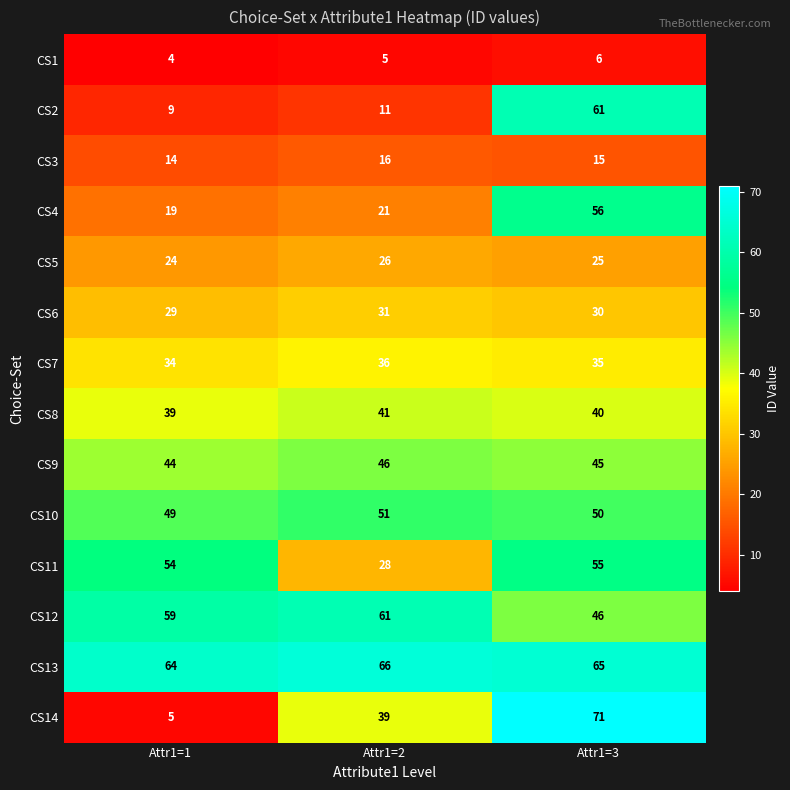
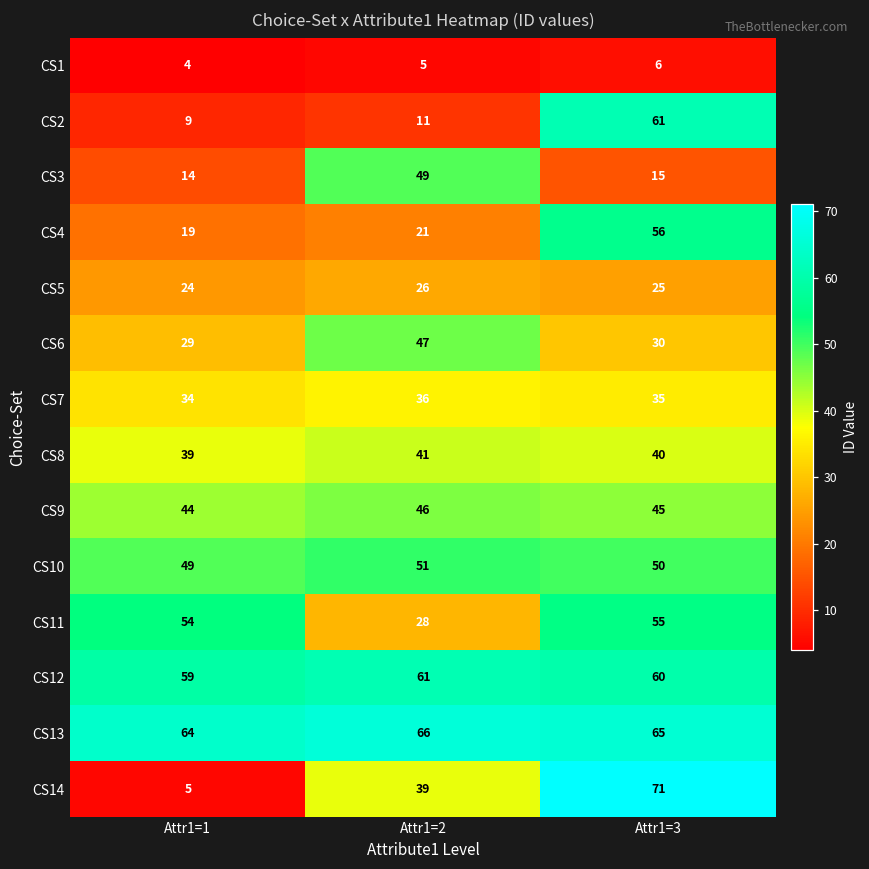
  {
    "CS1": {
      "Attr1=1": 4,
      "Attr1=2": 5,
      "Attr1=3": 6
    },
    "CS2": {
      "Attr1=1": 9,
      "Attr1=2": 11,
      "Attr1=3": 61
    },
    "CS3": {
      "Attr1=1": 14,
-     "Attr1=2": 16,
+     "Attr1=2": 49,
      "Attr1=3": 15
    },
    "CS4": {
      "Attr1=1": 19,
      "Attr1=2": 21,
      "Attr1=3": 56
    },
    "CS5": {
      "Attr1=1": 24,
      "Attr1=2": 26,
      "Attr1=3": 25
    },
    "CS6": {
      "Attr1=1": 29,
-     "Attr1=2": 31,
+     "Attr1=2": 47,
      "Attr1=3": 30
    },
    "CS7": {
      "Attr1=1": 34,
      "Attr1=2": 36,
      "Attr1=3": 35
    },
    "CS8": {
      "Attr1=1": 39,
      "Attr1=2": 41,
      "Attr1=3": 40
    },
    "CS9": {
      "Attr1=1": 44,
      "Attr1=2": 46,
      "Attr1=3": 45
    },
    "CS10": {
      "Attr1=1": 49,
      "Attr1=2": 51,
      "Attr1=3": 50
    },
    "CS11": {
      "Attr1=1": 54,
      "Attr1=2": 28,
      "Attr1=3": 55
    },
    "CS12": {
      "Attr1=1": 59,
      "Attr1=2": 61,
-     "Attr1=3": 46
+     "Attr1=3": 60
    },
    "CS13": {
      "Attr1=1": 64,
      "Attr1=2": 66,
      "Attr1=3": 65
    },
    "CS14": {
      "Attr1=1": 5,
      "Attr1=2": 39,
      "Attr1=3": 71
    }
  }
